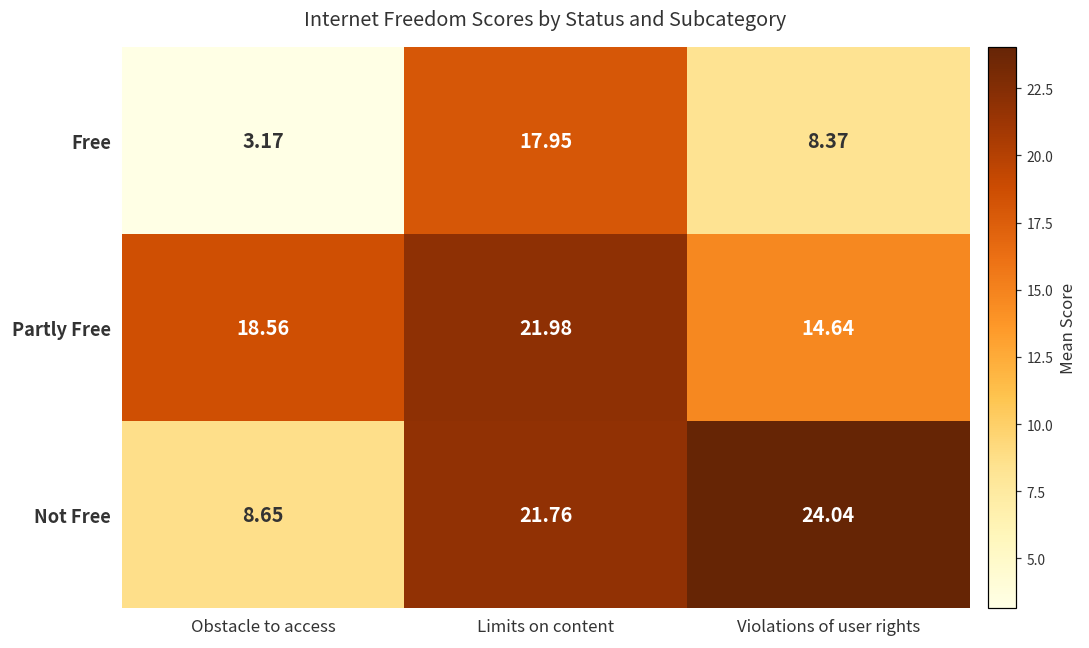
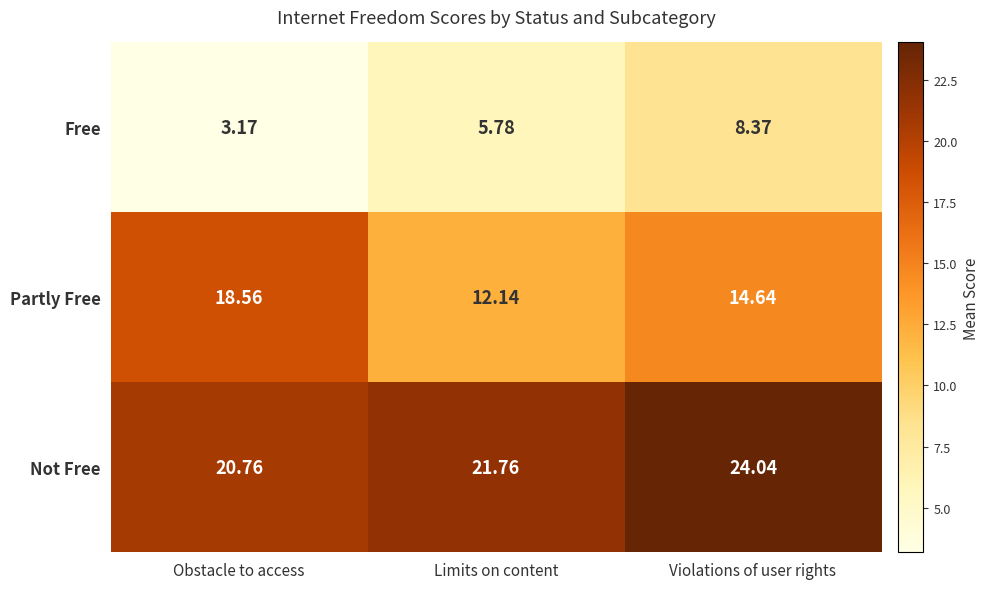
  {
    "Free": {
      "Obstacle to access": 3.17,
-     "Limits on content": 17.95,
+     "Limits on content": 5.78,
      "Violations of user rights": 8.37
    },
    "Partly Free": {
      "Obstacle to access": 18.56,
-     "Limits on content": 21.98,
+     "Limits on content": 12.14,
      "Violations of user rights": 14.64
    },
    "Not Free": {
-     "Obstacle to access": 8.65,
+     "Obstacle to access": 20.76,
      "Limits on content": 21.76,
      "Violations of user rights": 24.04
    }
  }
